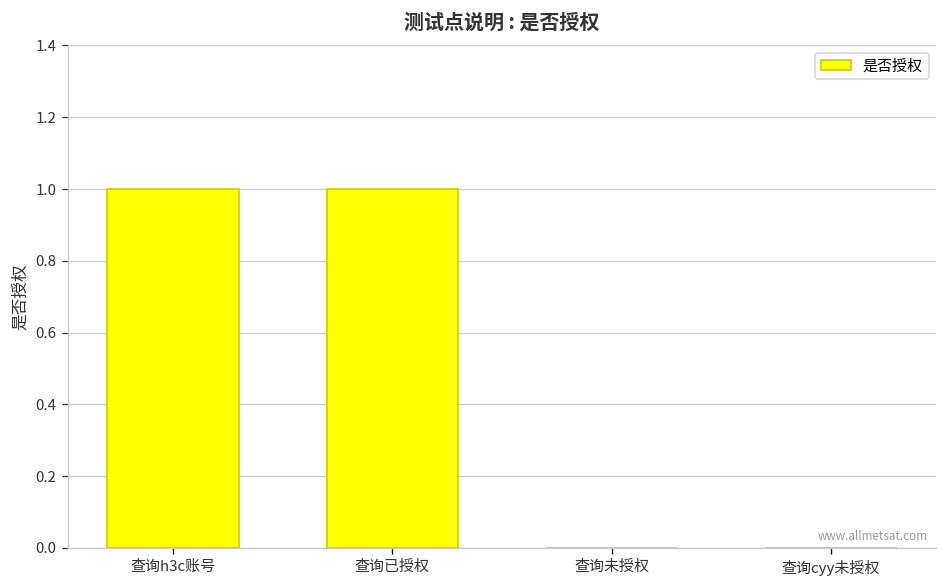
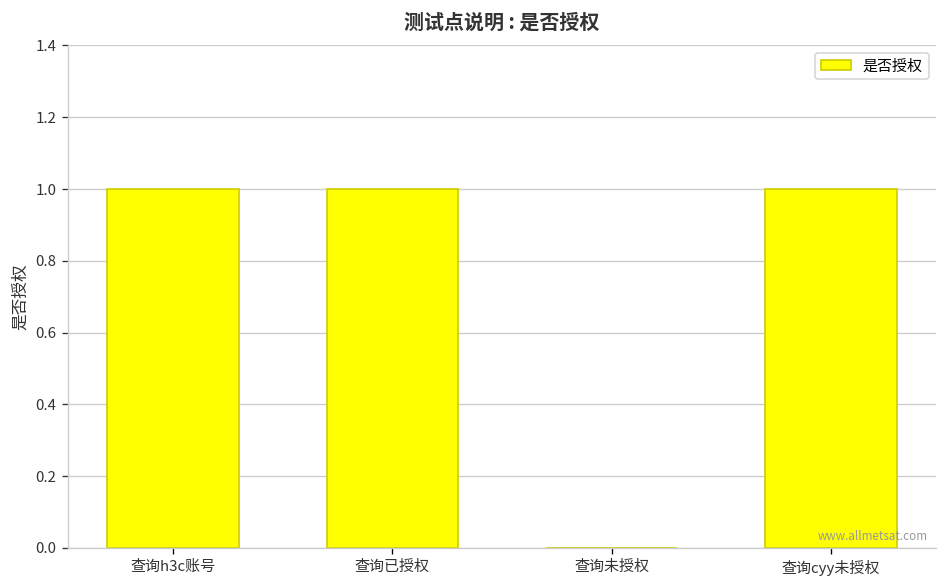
  {
    "查询h3c账号": 1,
    "查询已授权": 1,
    "查询未授权": 0,
-   "查询cyy未授权": 0
+   "查询cyy未授权": 1
  }
